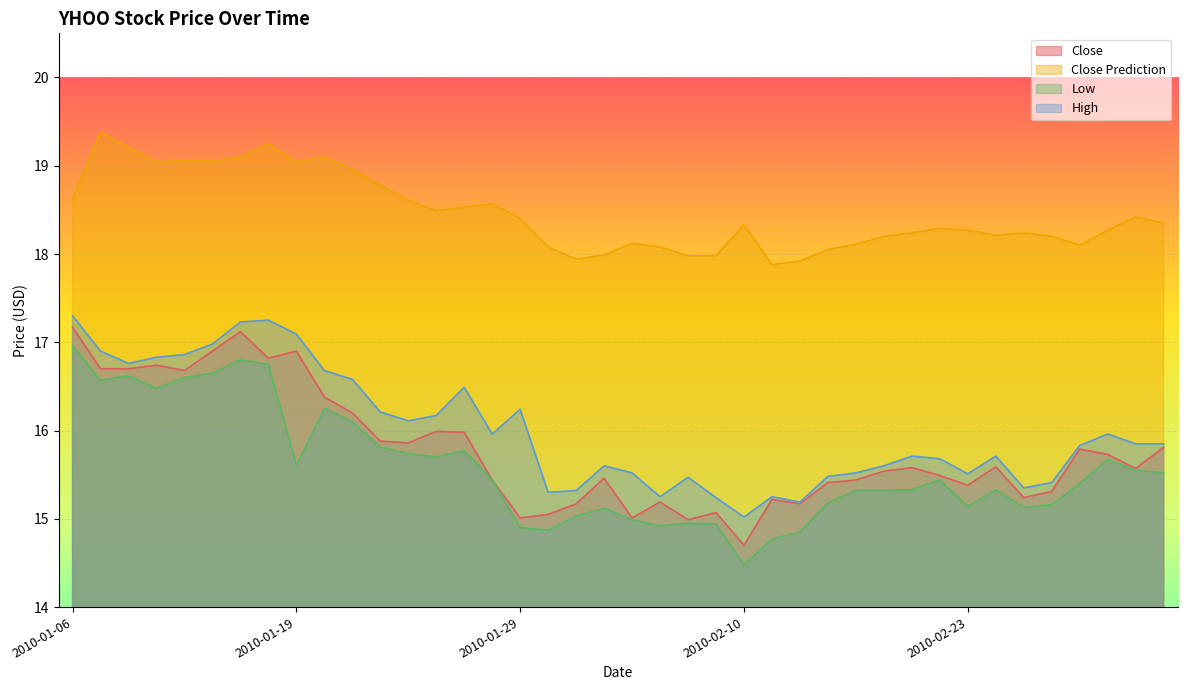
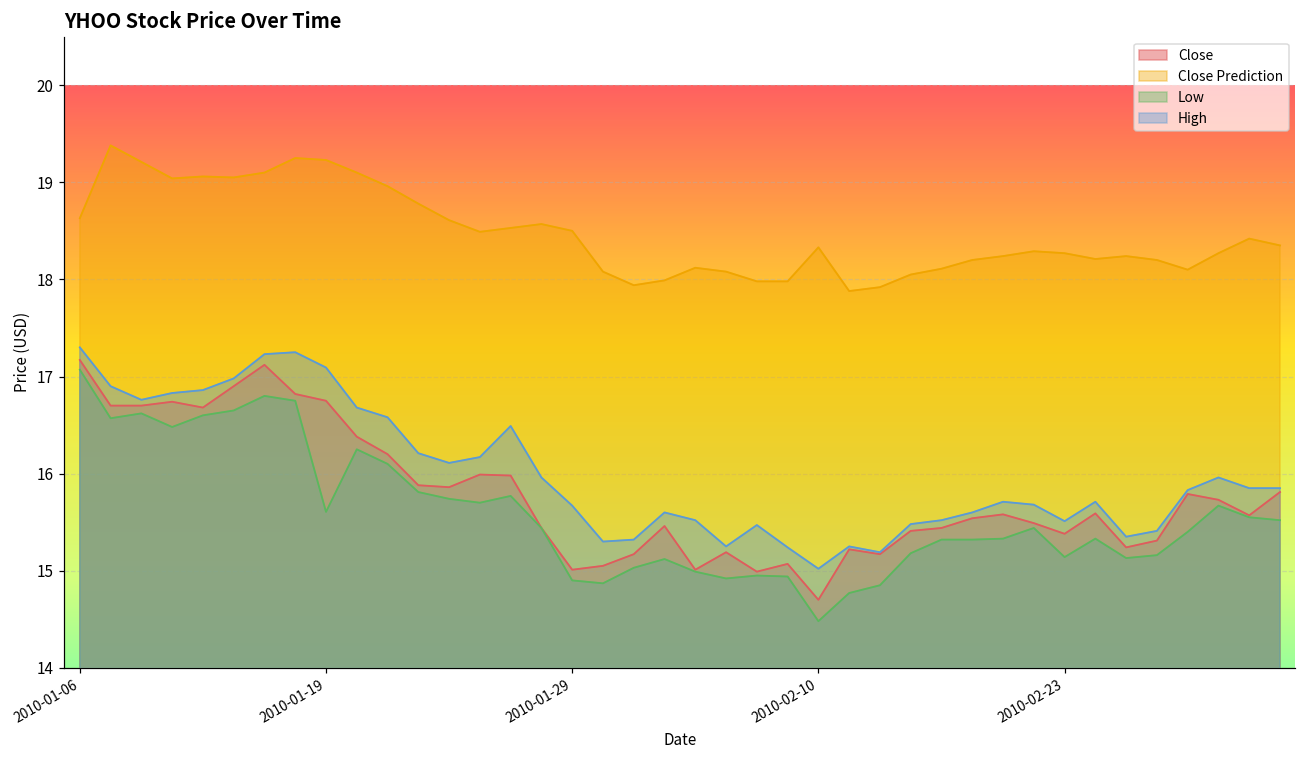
  {
    "Close": {
      "2010-01-06": 17.2,
-     "2010-01-19": 16.9,
+     "2010-01-19": 16.8,
      "2010-01-29": 15.0,
      "2010-02-10": 14.7,
      "2010-02-23": 15.4
    },
    "Close Prediction": {
      "2010-01-06": 18.6,
-     "2010-01-19": 19.0,
-     "2010-01-29": 18.4,
+     "2010-01-19": 19.2,
+     "2010-01-29": 18.5,
      "2010-02-10": 18.3,
      "2010-02-23": 18.3
    },
    "Low": {
-     "2010-01-06": 17.0,
+     "2010-01-06": 17.1,
      "2010-01-19": 15.6,
      "2010-01-29": 14.9,
      "2010-02-10": 14.5,
      "2010-02-23": 15.1
    },
    "High": {
      "2010-01-06": 17.3,
      "2010-01-19": 17.1,
-     "2010-01-29": 16.2,
+     "2010-01-29": 15.7,
      "2010-02-10": 15.0,
      "2010-02-23": 15.5
    }
  }
